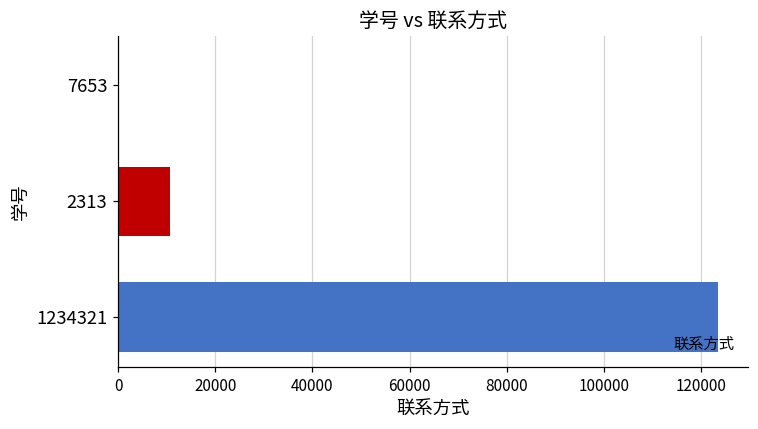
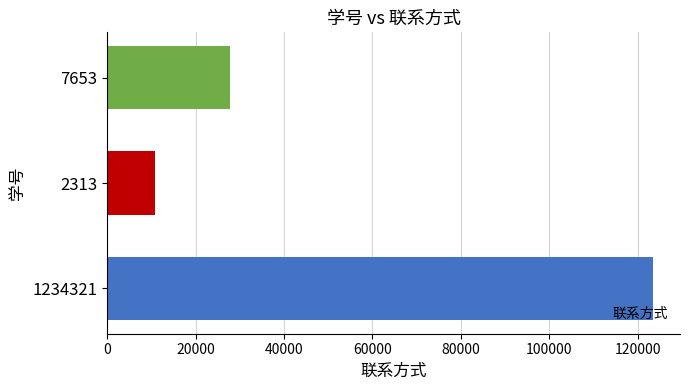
  {
-   "7653": 0,
+   "7653": 28000,
    "2313": 11000,
    "1234321": 123000
  }
